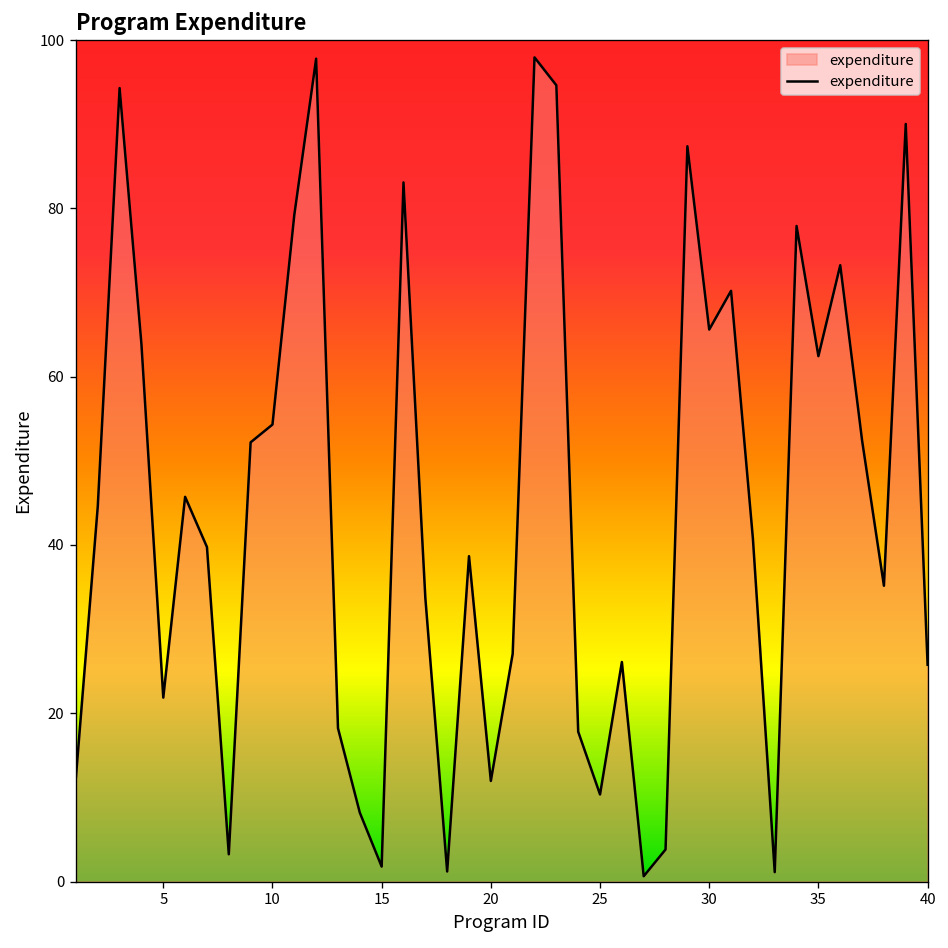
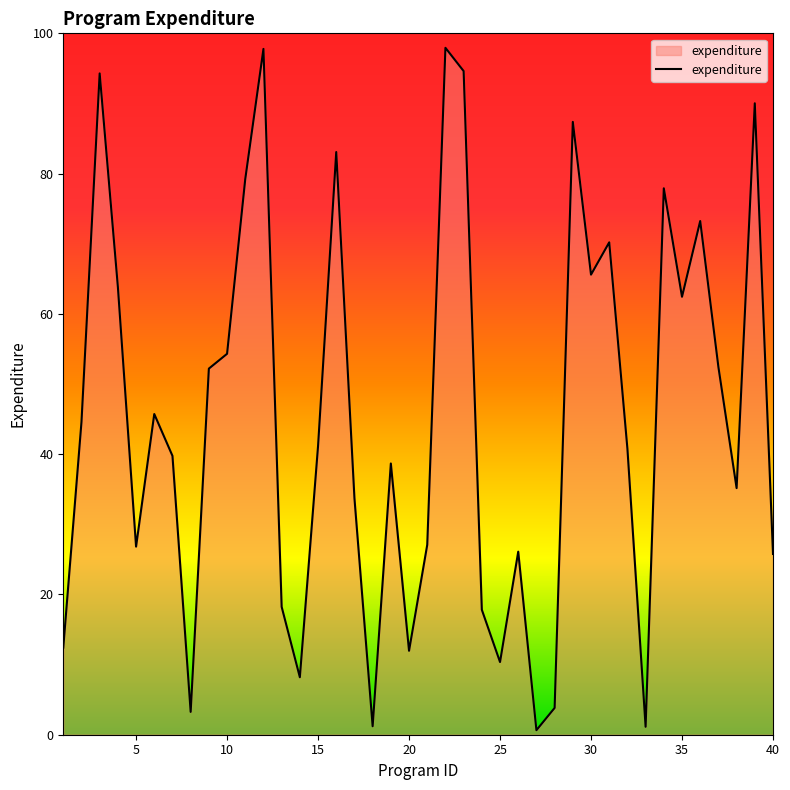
  {
-   "5": 22,
+   "5": 27,
    "10": 54,
-   "15": 2,
+   "15": 41,
    "20": 12,
    "25": 10,
    "30": 66,
    "35": 62,
    "40": 26
  }
